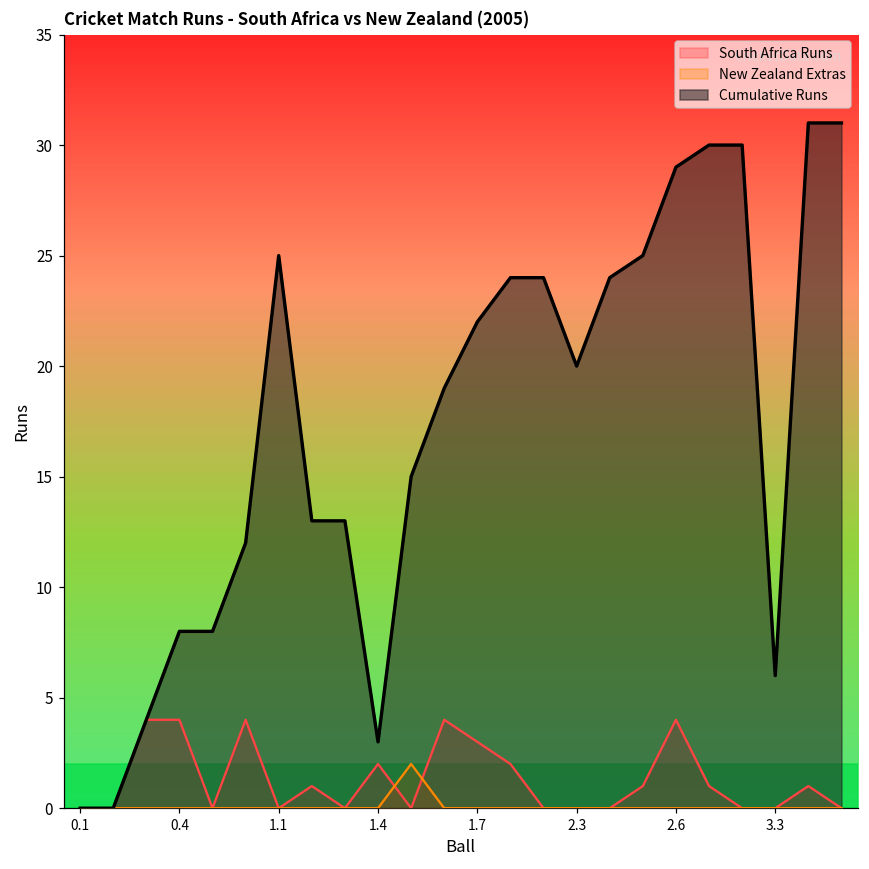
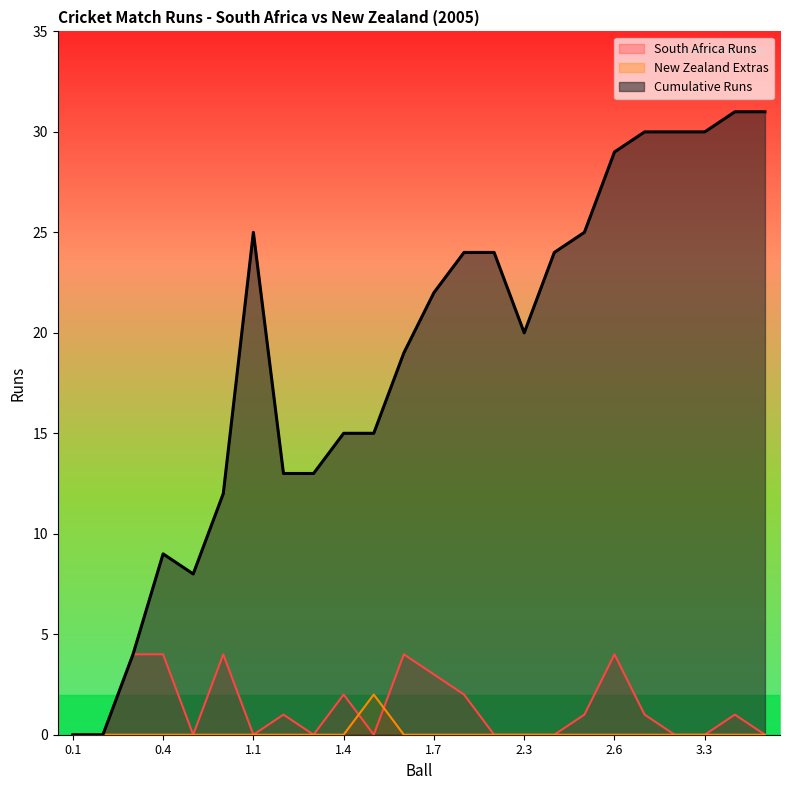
  {
    "Cumulative Runs": {
-     "0.4": 8,
+     "0.4": 9,
      "1.1": 25,
-     "1.4": 3,
+     "1.4": 15,
      "1.7": 22,
      "2.3": 20,
      "2.6": 29,
-     "3.3": 6
+     "3.3": 30
    }
  }
